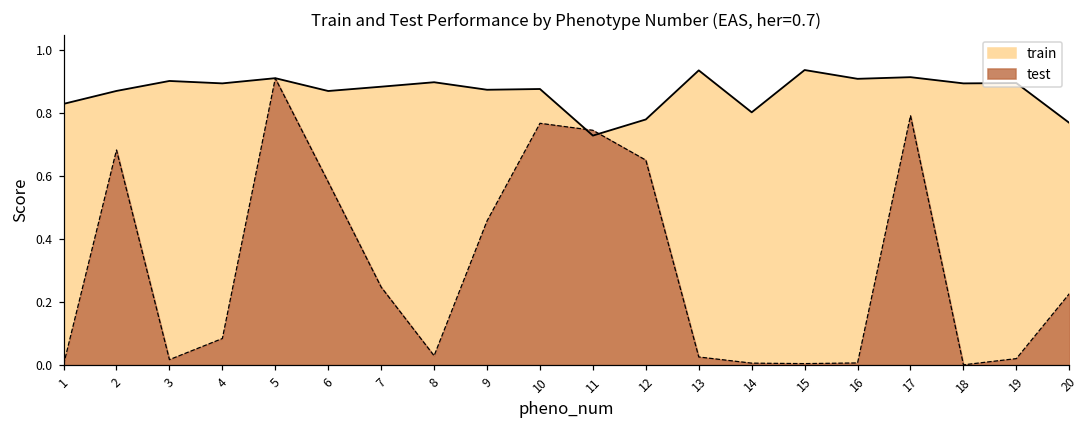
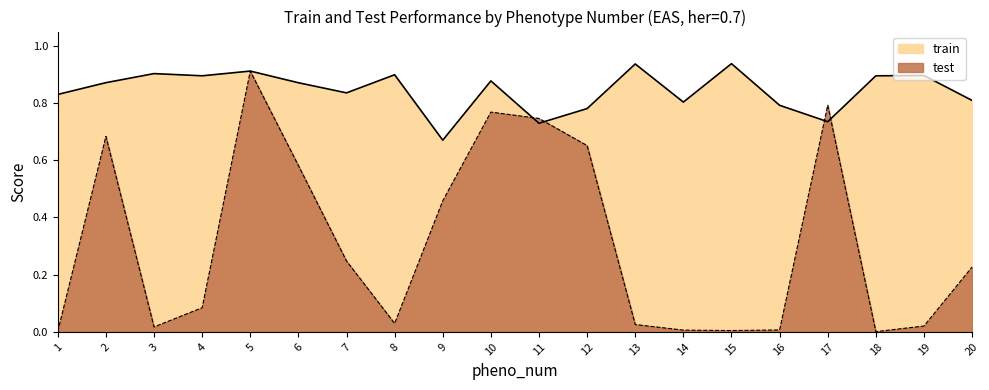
  {
    "train": {
      "1": 0.83,
      "2": 0.87,
      "3": 0.90,
      "4": 0.90,
      "6": 0.87,
-     "7": 0.88,
+     "7": 0.84,
      "8": 0.90,
-     "9": 0.88,
+     "9": 0.67,
      "10": 0.88,
      "11": 0.73,
      "12": 0.78,
      "13": 0.94,
      "14": 0.80,
      "15": 0.94,
-     "16": 0.91,
-     "17": 0.92,
+     "16": 0.79,
+     "17": 0.73,
      "18": 0.90,
-     "20": 0.77
+     "20": 0.81
    },
    "test": {
      "1": 0.00,
      "2": 0.68,
      "3": 0.02,
      "4": 0.08,
      "6": 0.58,
      "7": 0.25,
      "8": 0.03,
      "9": 0.46,
      "10": 0.77,
      "11": 0.75,
      "12": 0.65,
      "13": 0.03,
      "14": 0.01,
      "15": 0.00,
      "16": 0.01,
      "17": 0.79,
      "18": 0.00,
      "19": 0.02,
      "20": 0.23
    }
  }
